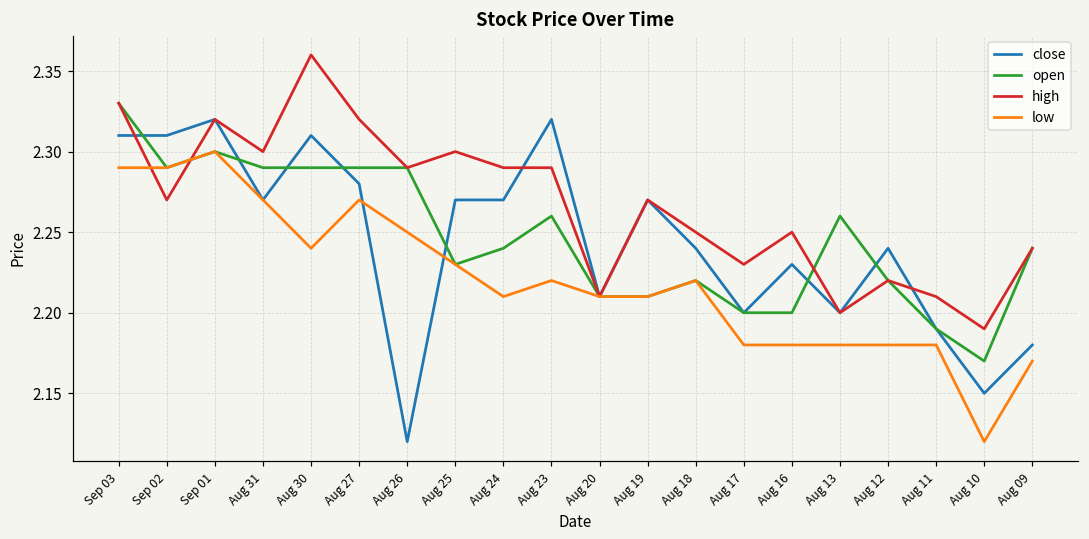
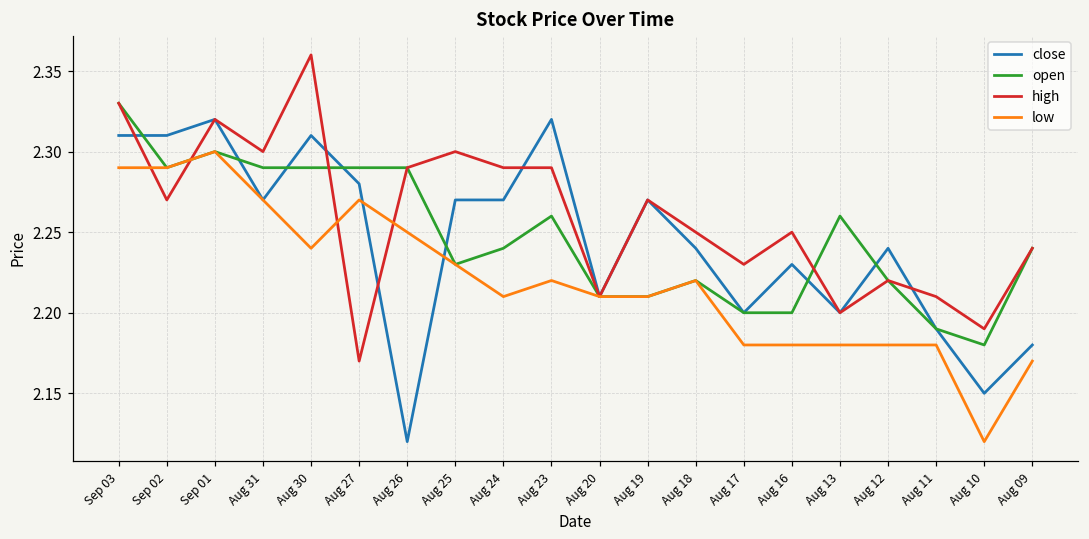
  {
    "close": {
      "Sep 03": 2.31,
      "Sep 02": 2.31,
      "Aug 30": 2.31,
      "Aug 27": 2.28,
      "Aug 26": 2.12,
      "Aug 25": 2.27,
      "Aug 24": 2.27,
      "Aug 23": 2.32,
      "Aug 18": 2.24,
      "Aug 16": 2.23,
      "Aug 12": 2.24,
      "Aug 10": 2.15,
      "Aug 09": 2.18
    },
    "open": {
      "Aug 31": 2.29,
      "Aug 30": 2.29,
      "Aug 27": 2.29,
      "Aug 24": 2.24,
      "Aug 23": 2.26,
      "Aug 16": 2.20,
      "Aug 13": 2.26,
-     "Aug 10": 2.17
+     "Aug 10": 2.18
    },
    "high": {
      "Sep 02": 2.27,
      "Aug 31": 2.30,
      "Aug 30": 2.36,
-     "Aug 27": 2.32,
+     "Aug 27": 2.17,
      "Aug 25": 2.30,
      "Aug 24": 2.29,
      "Aug 23": 2.29,
      "Aug 18": 2.25,
      "Aug 17": 2.23,
      "Aug 16": 2.25,
      "Aug 11": 2.21,
      "Aug 10": 2.19
    },
    "low": {
      "Sep 03": 2.29,
      "Aug 30": 2.24,
      "Aug 27": 2.27,
      "Aug 26": 2.25,
      "Aug 24": 2.21,
      "Aug 23": 2.22,
      "Aug 17": 2.18,
      "Aug 16": 2.18,
      "Aug 13": 2.18,
      "Aug 12": 2.18,
      "Aug 11": 2.18,
      "Aug 10": 2.12,
      "Aug 09": 2.17
    }
  }
